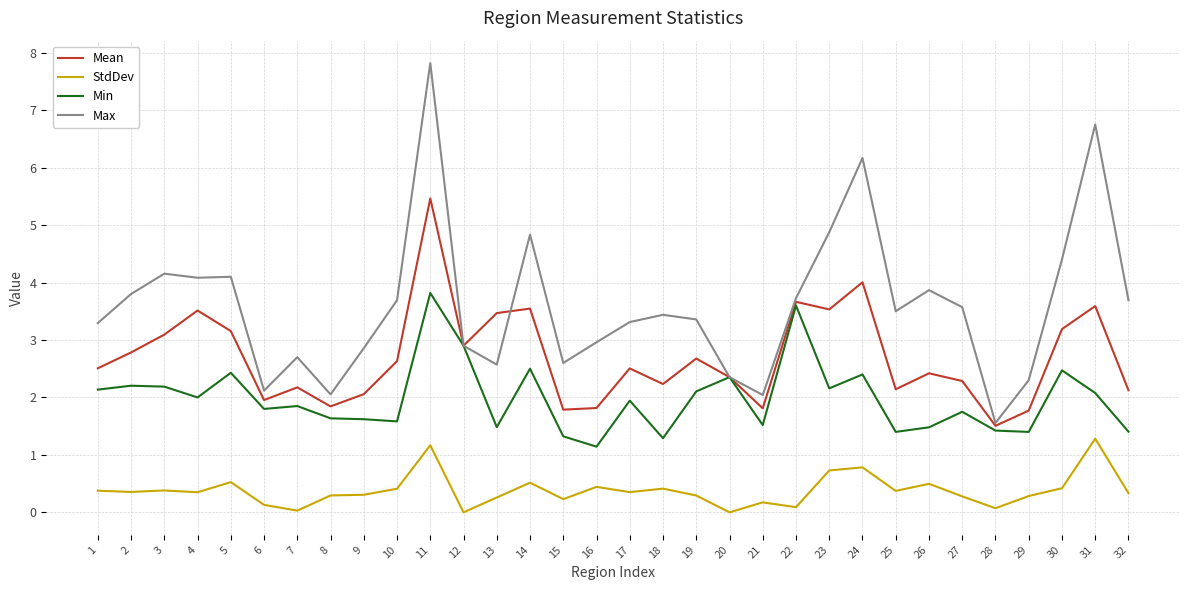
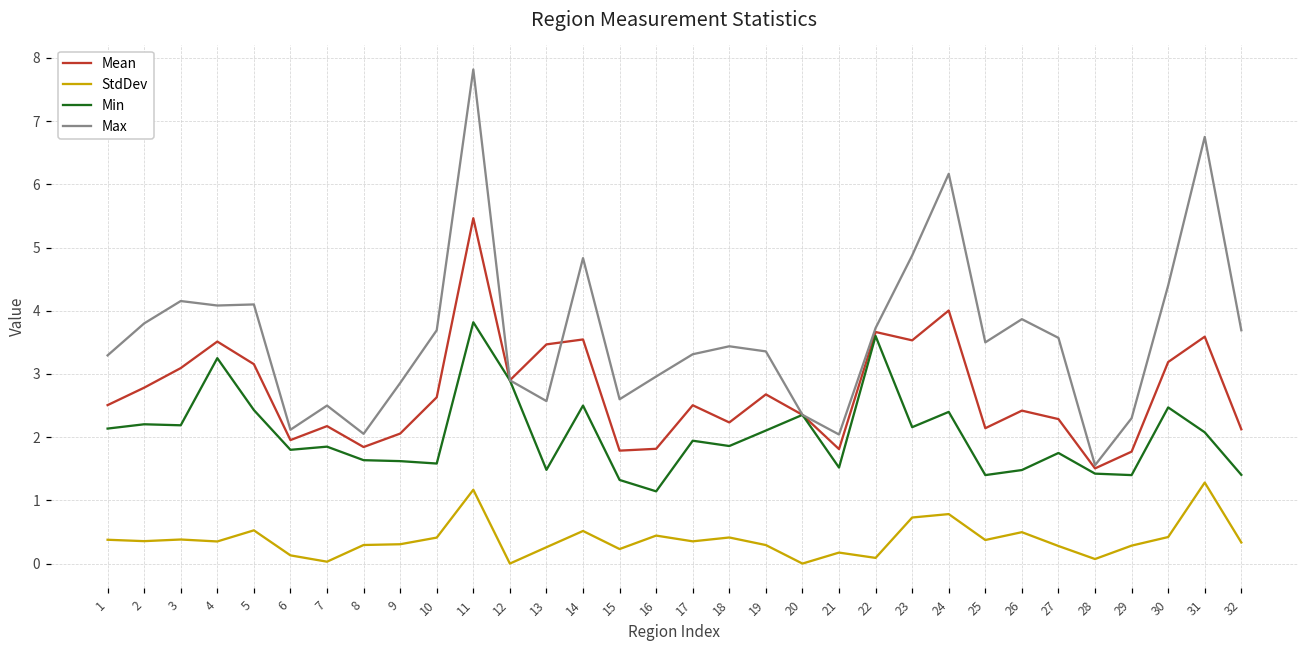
  {
    "Mean": {
      "1": 2.5,
      "2": 2.8,
      "3": 3.1,
      "4": 3.5,
      "5": 3.2,
      "6": 2.0,
      "7": 2.2,
      "8": 1.8,
      "9": 2.1,
      "10": 2.6,
      "11": 5.5,
      "13": 3.5,
      "14": 3.5,
      "15": 1.8,
      "16": 1.8,
      "17": 2.5,
      "18": 2.2,
      "19": 2.7,
      "21": 1.8,
      "22": 3.7,
      "23": 3.5,
      "24": 4.0,
      "25": 2.1,
      "26": 2.4,
      "27": 2.3,
      "28": 1.5,
      "29": 1.8,
      "30": 3.2,
      "31": 3.6,
      "32": 2.1
    },
    "StdDev": {
      "1": 0.4,
      "2": 0.4,
      "3": 0.4,
      "4": 0.4,
      "5": 0.5,
      "6": 0.1,
      "7": 0.0,
      "8": 0.3,
      "9": 0.3,
      "10": 0.4,
      "11": 1.2,
      "12": 0.0,
      "13": 0.3,
      "14": 0.5,
      "15": 0.2,
      "16": 0.4,
      "17": 0.4,
      "18": 0.4,
      "19": 0.3,
      "20": 0.0,
      "21": 0.2,
      "22": 0.1,
      "23": 0.7,
      "24": 0.8,
      "25": 0.4,
      "26": 0.5,
      "27": 0.3,
      "28": 0.1,
      "29": 0.3,
      "30": 0.4,
      "31": 1.3,
      "32": 0.3
    },
    "Min": {
      "1": 2.1,
      "2": 2.2,
      "3": 2.2,
-     "4": 2.0,
+     "4": 3.3,
      "5": 2.4,
      "6": 1.8,
      "7": 1.9,
      "8": 1.6,
      "9": 1.6,
      "10": 1.6,
      "11": 3.8,
      "13": 1.5,
      "14": 2.5,
      "15": 1.3,
      "16": 1.1,
      "17": 1.9,
-     "18": 1.3,
+     "18": 1.9,
      "19": 2.1,
      "21": 1.5,
      "22": 3.6,
      "23": 2.2,
      "24": 2.4,
      "25": 1.4,
      "26": 1.5,
      "27": 1.8,
      "28": 1.4,
      "29": 1.4,
      "30": 2.5,
      "31": 2.1,
      "32": 1.4
    },
    "Max": {
      "1": 3.3,
      "2": 3.8,
      "3": 4.2,
      "4": 4.1,
      "5": 4.1,
      "6": 2.1,
-     "7": 2.7,
+     "7": 2.5,
      "8": 2.1,
      "9": 2.9,
      "10": 3.7,
      "11": 7.8,
      "13": 2.6,
      "14": 4.8,
      "15": 2.6,
      "16": 3.0,
      "17": 3.3,
      "18": 3.4,
      "19": 3.4,
      "21": 2.0,
      "22": 3.7,
      "23": 4.9,
      "24": 6.2,
      "25": 3.5,
      "26": 3.9,
      "27": 3.6,
      "28": 1.6,
      "29": 2.3,
      "30": 4.4,
      "31": 6.8,
      "32": 3.7
    }
  }
